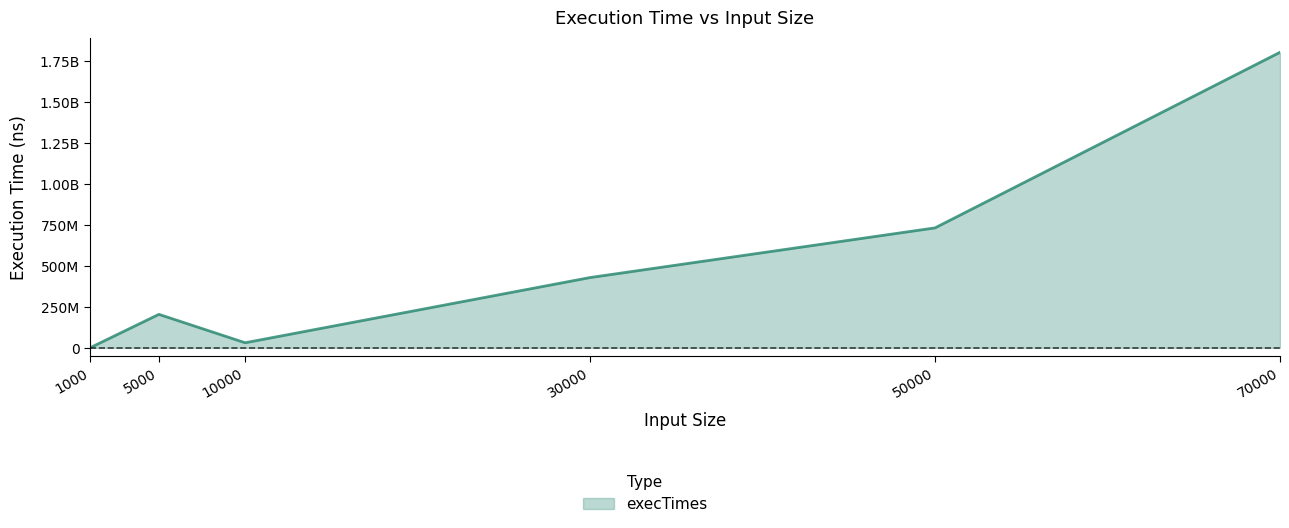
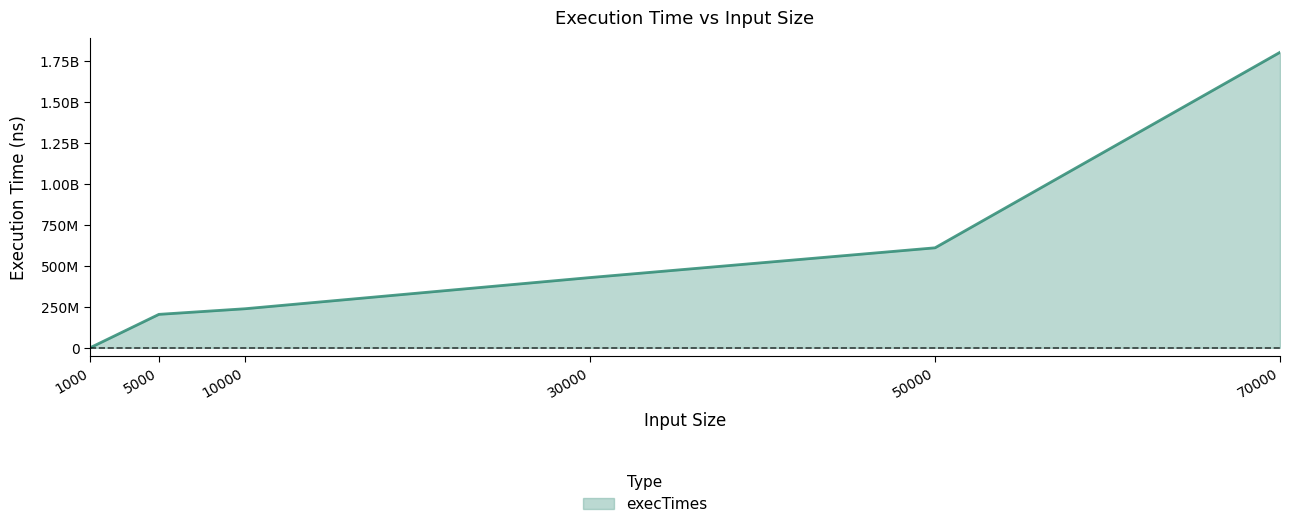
  {
    "1000": 0,
    "5000": 200000000,
-   "10000": 30000000,
+   "10000": 240000000,
    "30000": 430000000,
-   "50000": 730000000,
+   "50000": 610000000,
    "70000": 1800000000
  }
